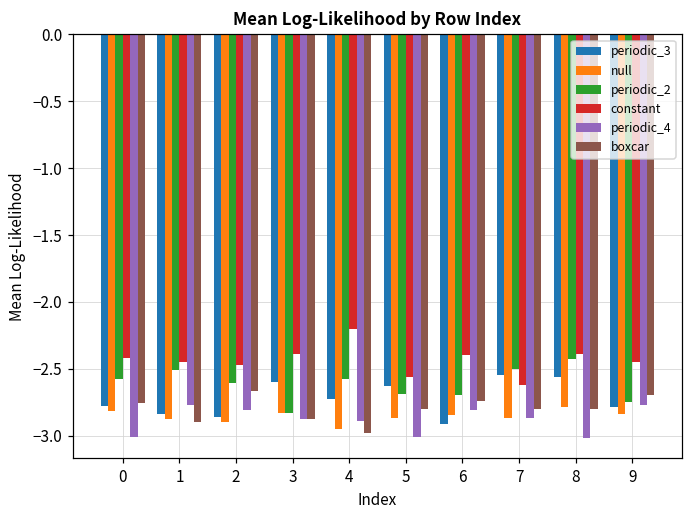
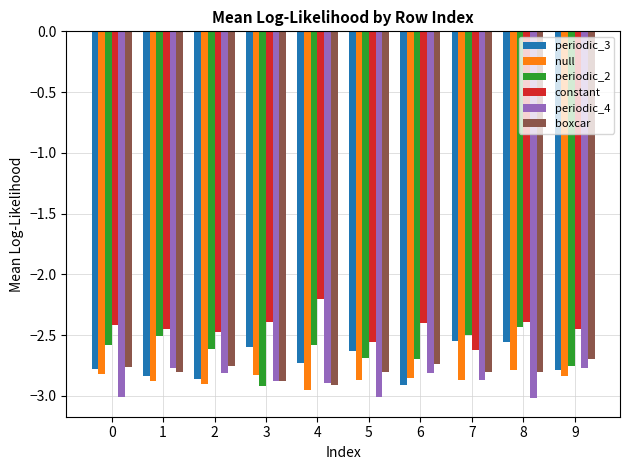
  {
    "periodic_3": {
      "0": -2.78,
      "1": -2.84,
      "2": -2.86,
      "3": -2.60,
      "4": -2.73,
      "5": -2.63,
      "6": -2.91,
      "7": -2.55,
      "8": -2.56,
      "9": -2.79
    },
    "null": {
      "0": -2.82,
      "1": -2.88,
      "2": -2.90,
      "3": -2.83,
      "4": -2.95,
      "5": -2.87,
      "6": -2.85,
      "7": -2.87,
      "8": -2.79,
      "9": -2.84
    },
    "periodic_2": {
      "0": -2.58,
      "1": -2.51,
      "2": -2.61,
-     "3": -2.83,
+     "3": -2.92,
      "4": -2.58,
      "5": -2.69,
      "6": -2.70,
      "7": -2.50,
      "8": -2.43,
      "9": -2.75
    },
    "constant": {
      "0": -2.42,
      "1": -2.45,
      "2": -2.47,
      "3": -2.39,
      "4": -2.20,
      "5": -2.56,
      "6": -2.40,
      "7": -2.62,
      "8": -2.39,
      "9": -2.45
    },
    "periodic_4": {
      "0": -3.01,
      "1": -2.77,
      "2": -2.81,
      "3": -2.88,
      "4": -2.89,
      "5": -3.01,
      "6": -2.81,
      "7": -2.87,
      "8": -3.02,
      "9": -2.77
    },
    "boxcar": {
      "0": -2.76,
-     "1": -2.9,
-     "2": -2.67,
+     "1": -2.8,
+     "2": -2.75,
      "3": -2.88,
-     "4": -2.98,
+     "4": -2.91,
      "5": -2.80,
      "6": -2.74,
      "7": -2.80,
      "8": -2.80,
      "9": -2.70
    }
  }
